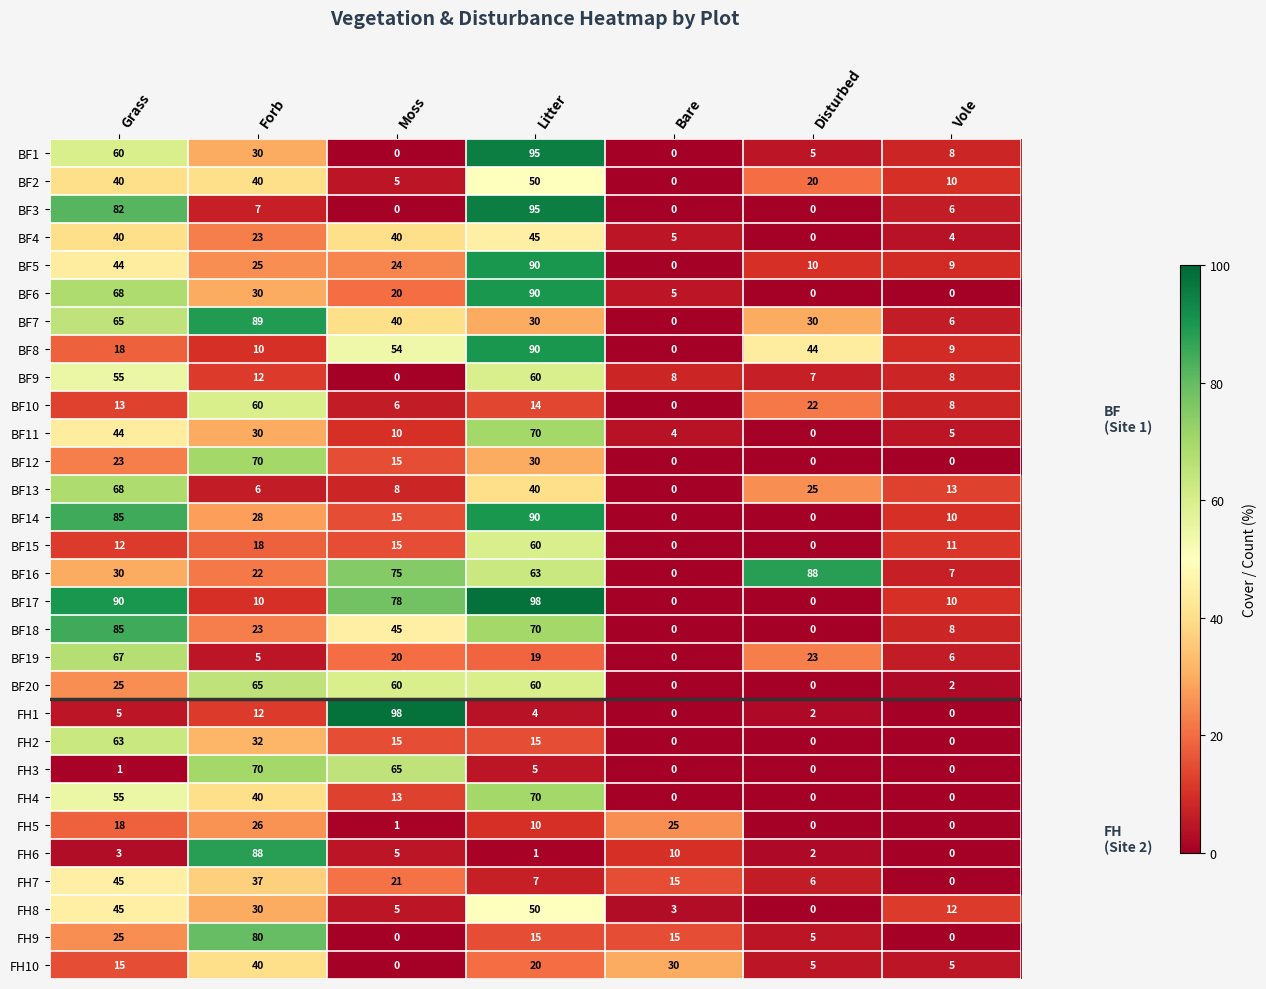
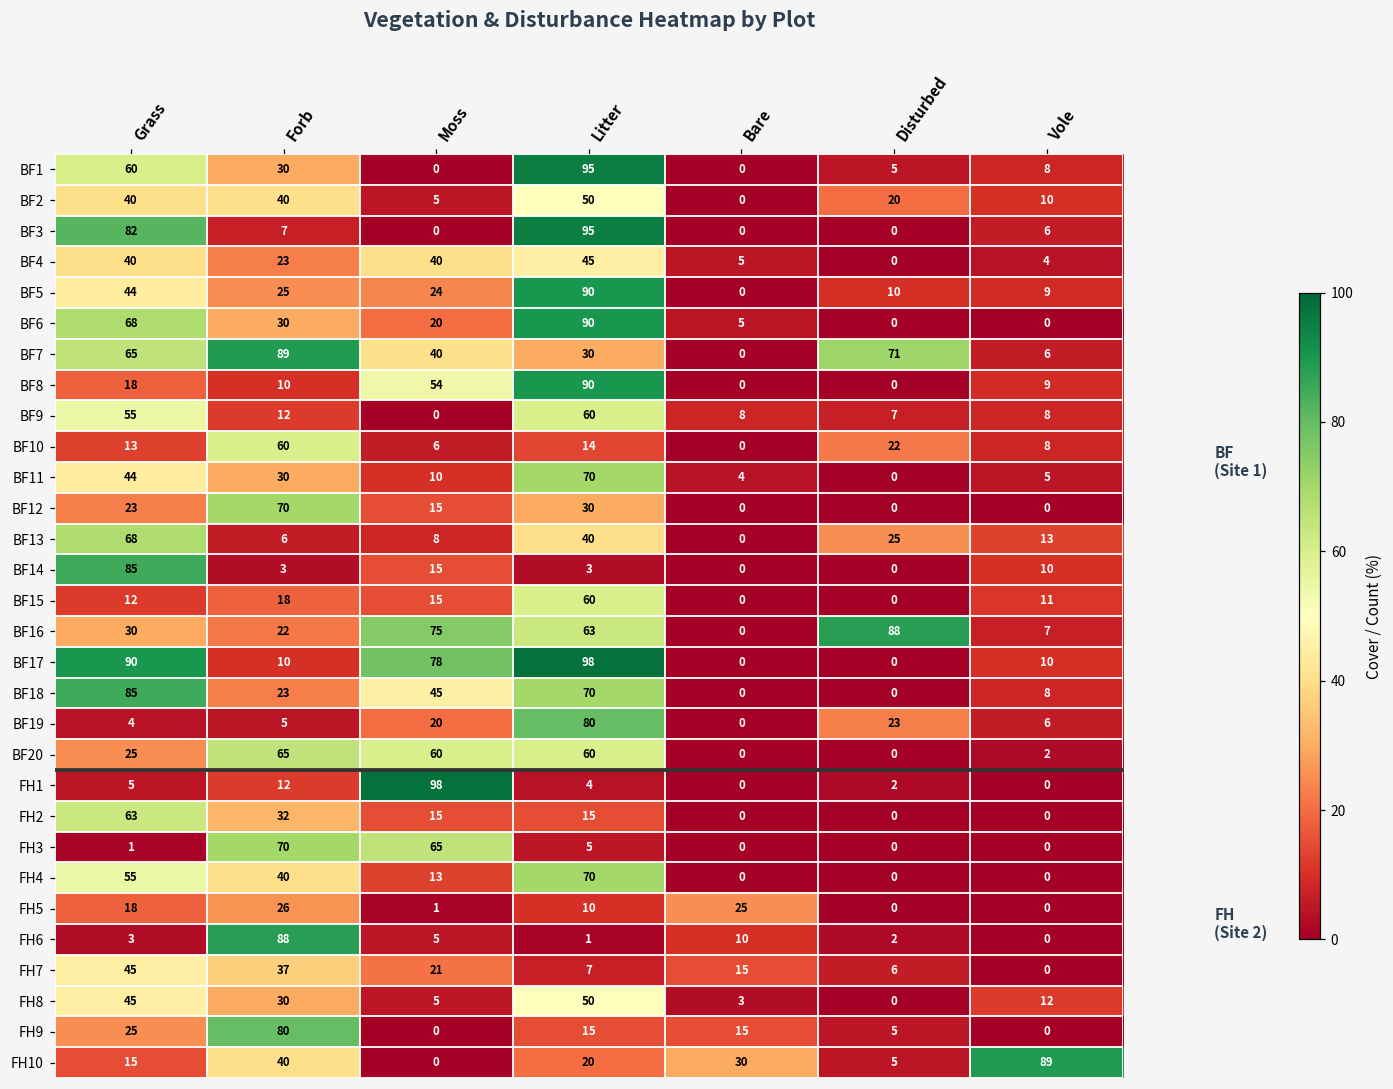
  {
    "BF7": {
      "Grass": 65,
      "Forb": 89,
      "Moss": 40,
      "Litter": 30,
      "Bare": 0,
-     "Disturbed": 30,
+     "Disturbed": 71,
      "Vole": 6
    },
    "BF8": {
      "Grass": 18,
      "Forb": 10,
      "Moss": 54,
      "Litter": 90,
      "Bare": 0,
-     "Disturbed": 44,
+     "Disturbed": 0,
      "Vole": 9
    },
    "BF14": {
      "Grass": 85,
-     "Forb": 28,
+     "Forb": 3,
      "Moss": 15,
-     "Litter": 90,
+     "Litter": 3,
      "Bare": 0,
      "Disturbed": 0,
      "Vole": 10
    },
    "BF19": {
-     "Grass": 67,
+     "Grass": 4,
      "Forb": 5,
      "Moss": 20,
-     "Litter": 19,
+     "Litter": 80,
      "Bare": 0,
      "Disturbed": 23,
      "Vole": 6
    },
    "FH10": {
      "Grass": 15,
      "Forb": 40,
      "Moss": 0,
      "Litter": 20,
      "Bare": 30,
      "Disturbed": 5,
-     "Vole": 5
+     "Vole": 89
    }
  }
